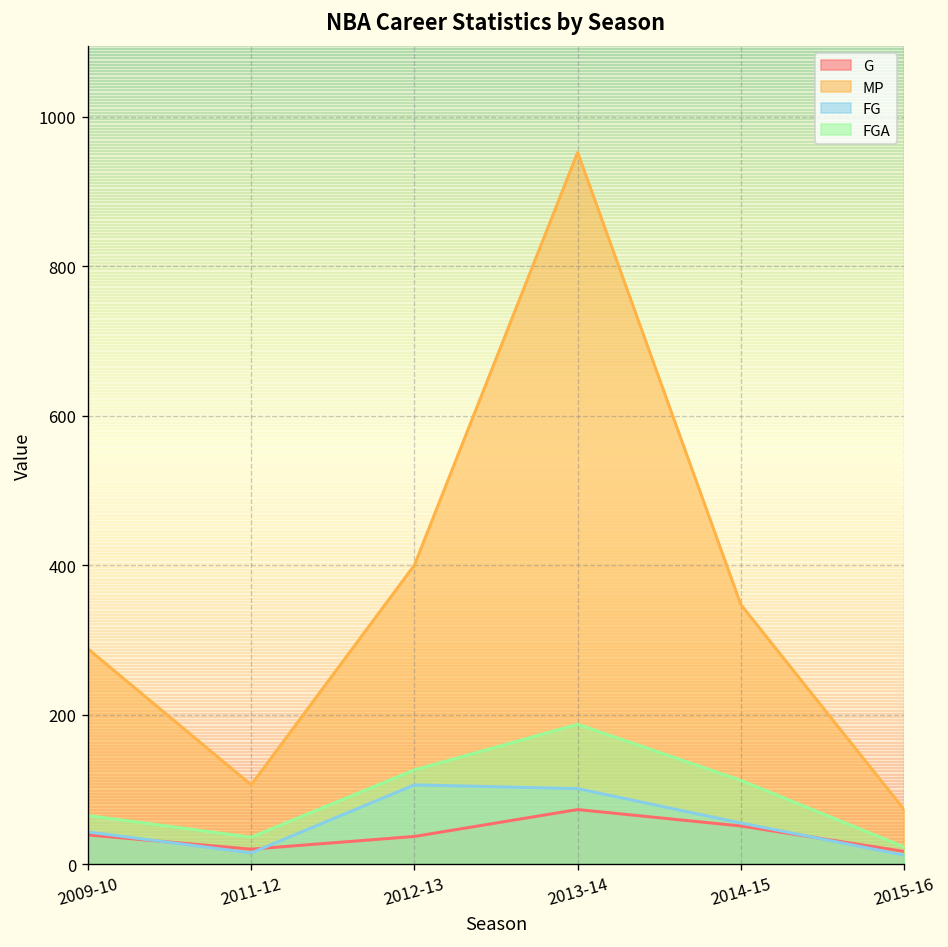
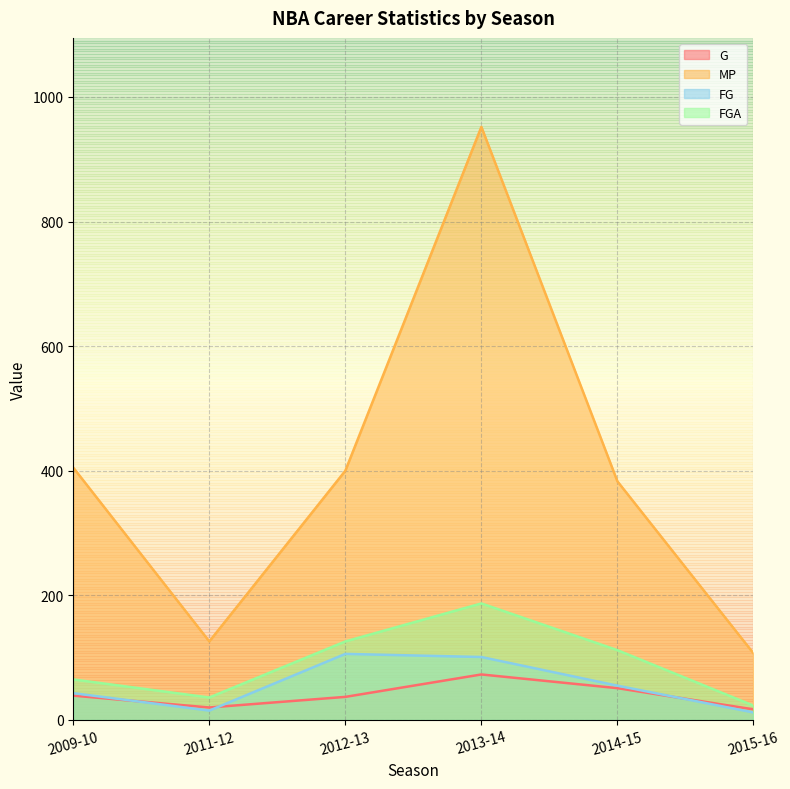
  {
    "G": {
      "2011-12": 20,
      "2012-13": 40,
      "2013-14": 70,
      "2015-16": 20
    },
    "MP": {
-     "2009-10": 290,
-     "2011-12": 110,
+     "2009-10": 410,
+     "2011-12": 130,
      "2012-13": 400,
      "2013-14": 950,
-     "2014-15": 350,
-     "2015-16": 70
+     "2014-15": 380,
+     "2015-16": 110
    },
    "FG": {
      "2011-12": 20,
      "2012-13": 110,
      "2013-14": 100,
      "2015-16": 10
    },
    "FGA": {
      "2009-10": 70,
      "2011-12": 40,
      "2012-13": 130,
      "2013-14": 190,
      "2014-15": 110,
      "2015-16": 20
    }
  }
